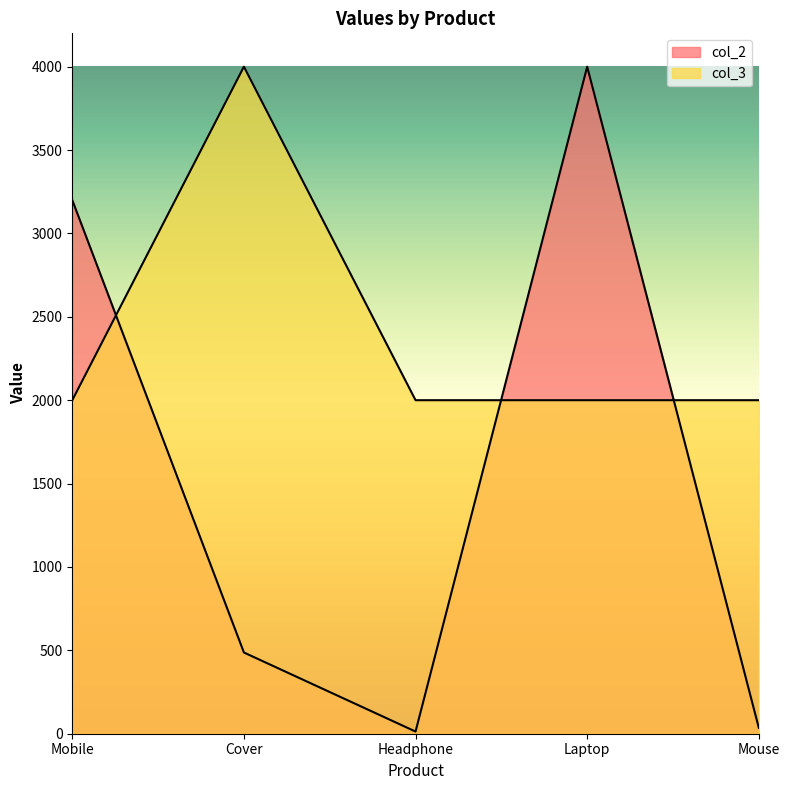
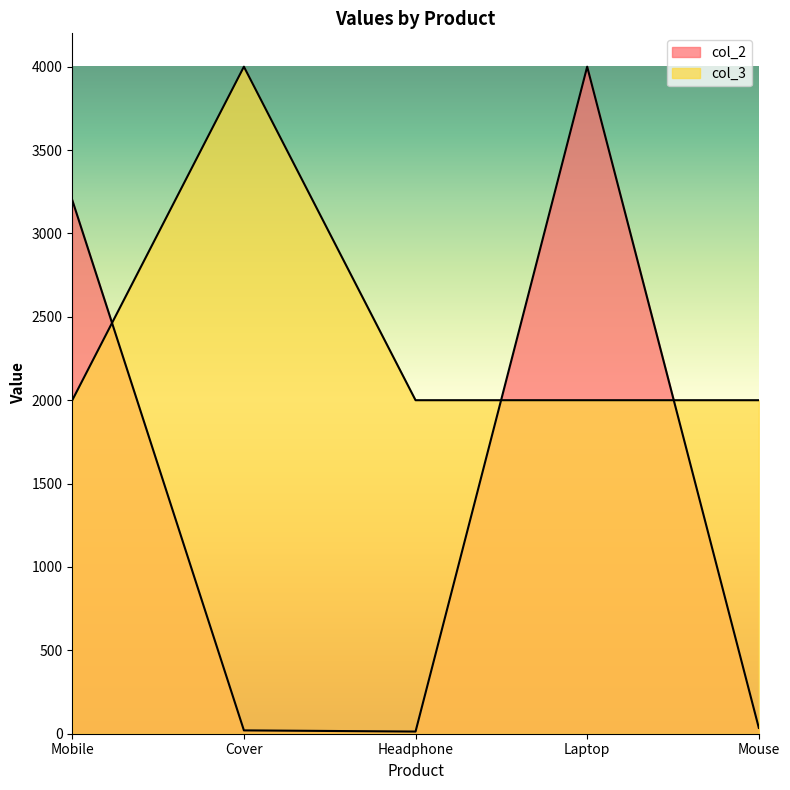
  {
    "col_2": {
      "Mobile": 3200,
-     "Cover": 490,
+     "Cover": 20,
      "Headphone": 10,
      "Laptop": 4000,
      "Mouse": 40
    },
    "col_3": {
      "Mobile": 2000,
      "Cover": 4000,
      "Headphone": 2000,
      "Laptop": 2000,
      "Mouse": 2000
    }
  }
